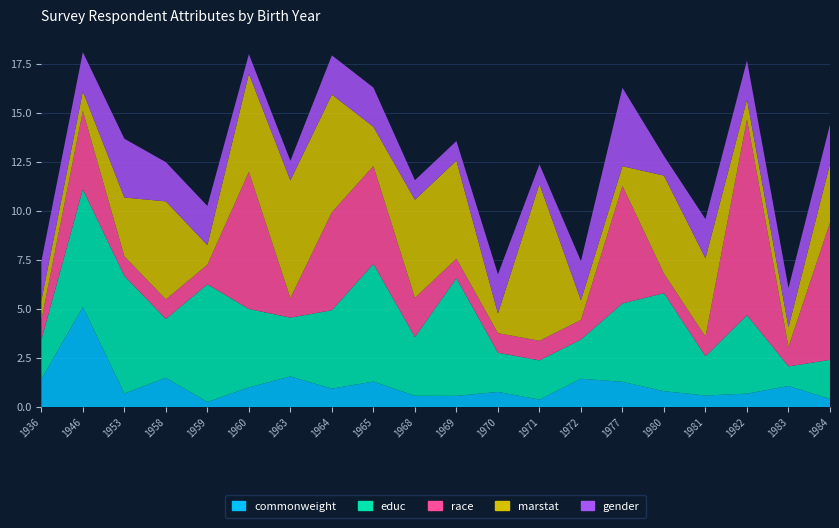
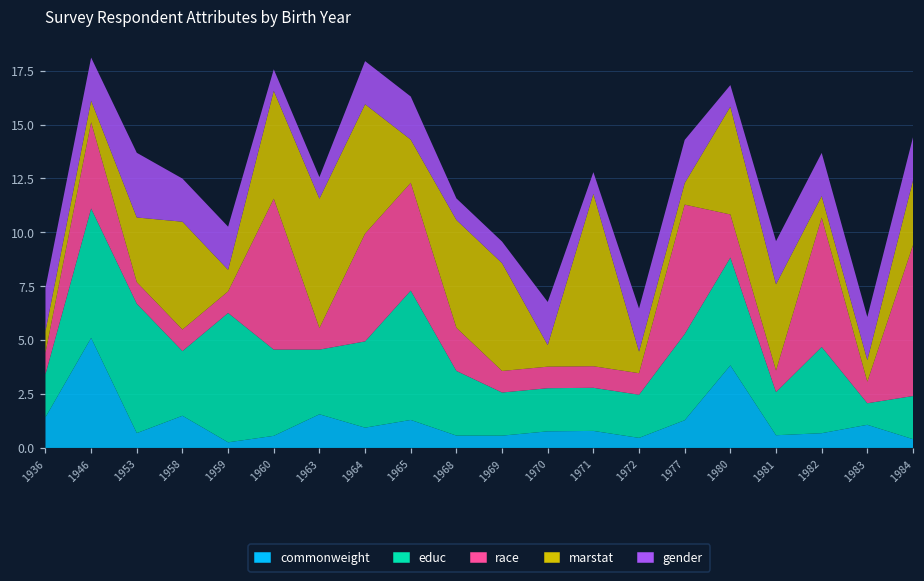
  {
    "commonweight": {
      "1936": 1.4,
      "1946": 5.1,
      "1953": 0.7,
      "1958": 1.5,
      "1959": 0.3,
-     "1960": 1.0,
+     "1960": 0.6,
      "1963": 1.6,
      "1964": 0.9,
      "1965": 1.3,
      "1968": 0.6,
      "1969": 0.6,
      "1970": 0.8,
-     "1971": 0.4,
-     "1972": 1.4,
+     "1971": 0.8,
+     "1972": 0.5,
      "1977": 1.3,
-     "1980": 0.8,
+     "1980": 3.8,
      "1981": 0.6,
      "1982": 0.7,
      "1983": 1.1,
      "1984": 0.4
    },
    "educ": {
      "1936": 2,
      "1946": 6,
      "1953": 6,
      "1958": 3,
      "1959": 6,
      "1960": 4,
      "1963": 3,
      "1964": 4,
      "1965": 6,
      "1968": 3,
-     "1969": 6,
+     "1969": 2,
      "1970": 2,
      "1971": 2,
      "1972": 2,
      "1977": 4,
      "1980": 5,
      "1981": 2,
      "1982": 4,
      "1983": 1,
      "1984": 2
    },
    "race": {
      "1936": 1,
      "1946": 4,
      "1953": 1,
      "1958": 1,
      "1959": 1,
      "1960": 7,
      "1963": 1,
      "1964": 5,
      "1965": 5,
      "1968": 2,
      "1969": 1,
      "1970": 1,
      "1971": 1,
      "1972": 1,
      "1977": 6,
-     "1980": 1,
+     "1980": 2,
      "1981": 1,
-     "1982": 10,
+     "1982": 6,
      "1983": 1,
      "1984": 7
    },
    "marstat": {
      "1936": 1.0,
      "1946": 1.0,
      "1953": 3.0,
      "1958": 5.0,
      "1959": 1.0,
      "1960": 5.0,
      "1963": 6.0,
      "1964": 6.0,
      "1965": 2.0,
      "1968": 5.0,
      "1969": 5.0,
      "1970": 1.0,
      "1971": 8.0,
      "1972": 1.0,
      "1977": 1.0,
      "1980": 5.0,
      "1981": 4.0,
      "1982": 1.0,
      "1983": 1.0,
      "1984": 3.0
    },
    "gender": {
      "1936": 2,
      "1946": 2,
      "1953": 3,
      "1958": 2,
      "1959": 2,
      "1960": 1,
      "1963": 1,
      "1964": 2,
      "1965": 2,
      "1968": 1,
      "1969": 1,
      "1970": 2,
      "1971": 1,
      "1972": 2,
-     "1977": 4,
+     "1977": 2,
      "1980": 1,
      "1981": 2,
      "1982": 2,
      "1983": 2,
      "1984": 2
    }
  }
